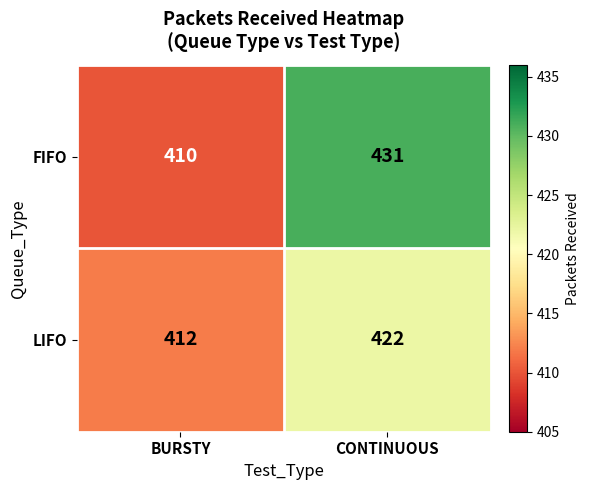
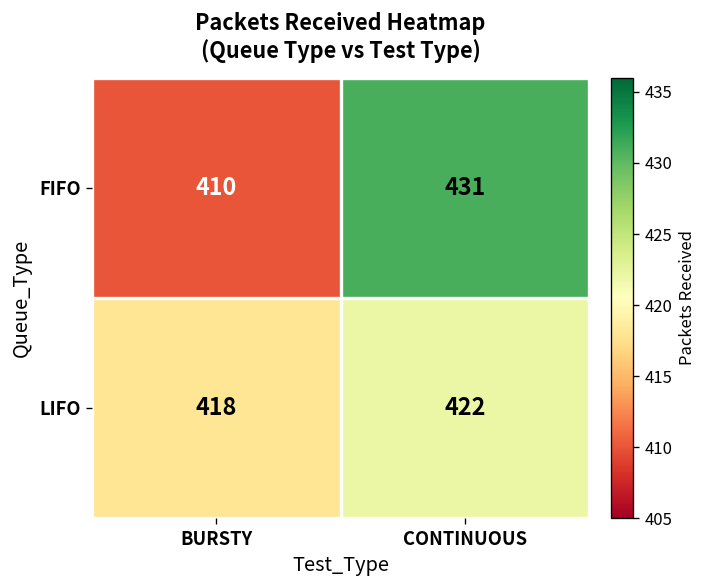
  {
    "FIFO": {
      "BURSTY": 410,
      "CONTINUOUS": 431
    },
    "LIFO": {
-     "BURSTY": 412,
+     "BURSTY": 418,
      "CONTINUOUS": 422
    }
  }
